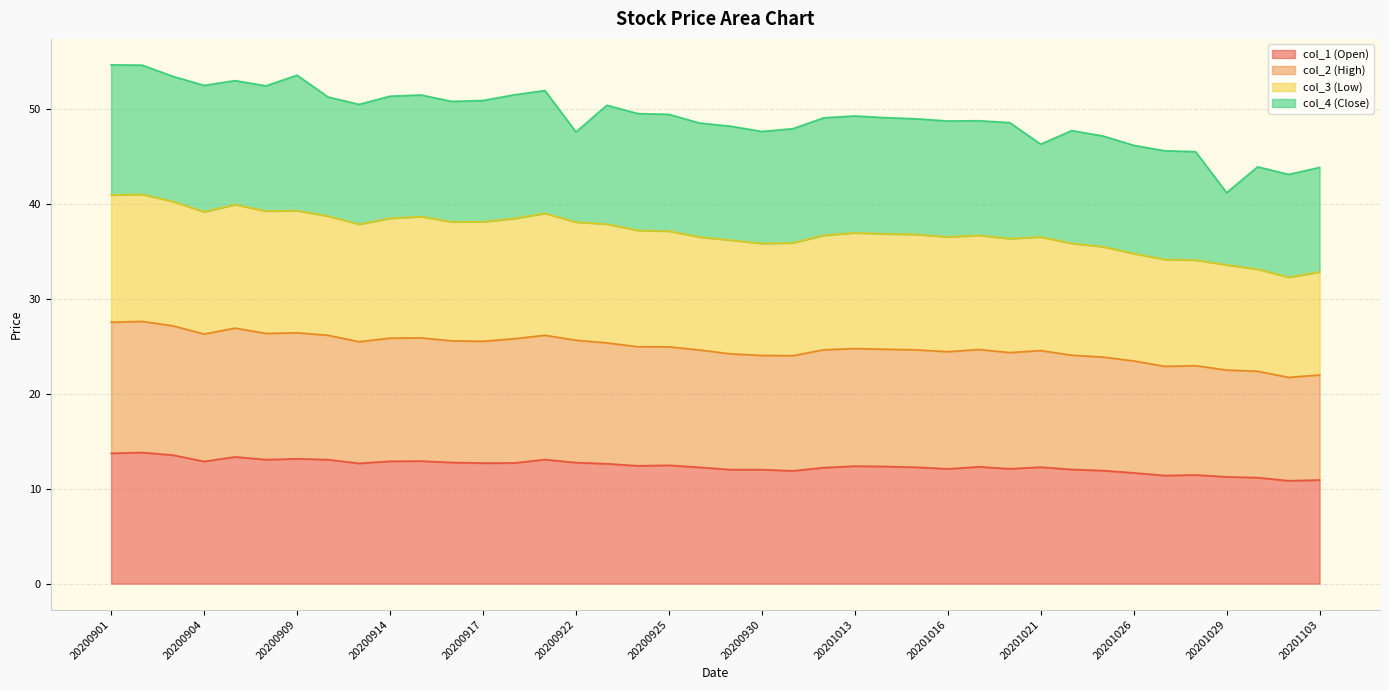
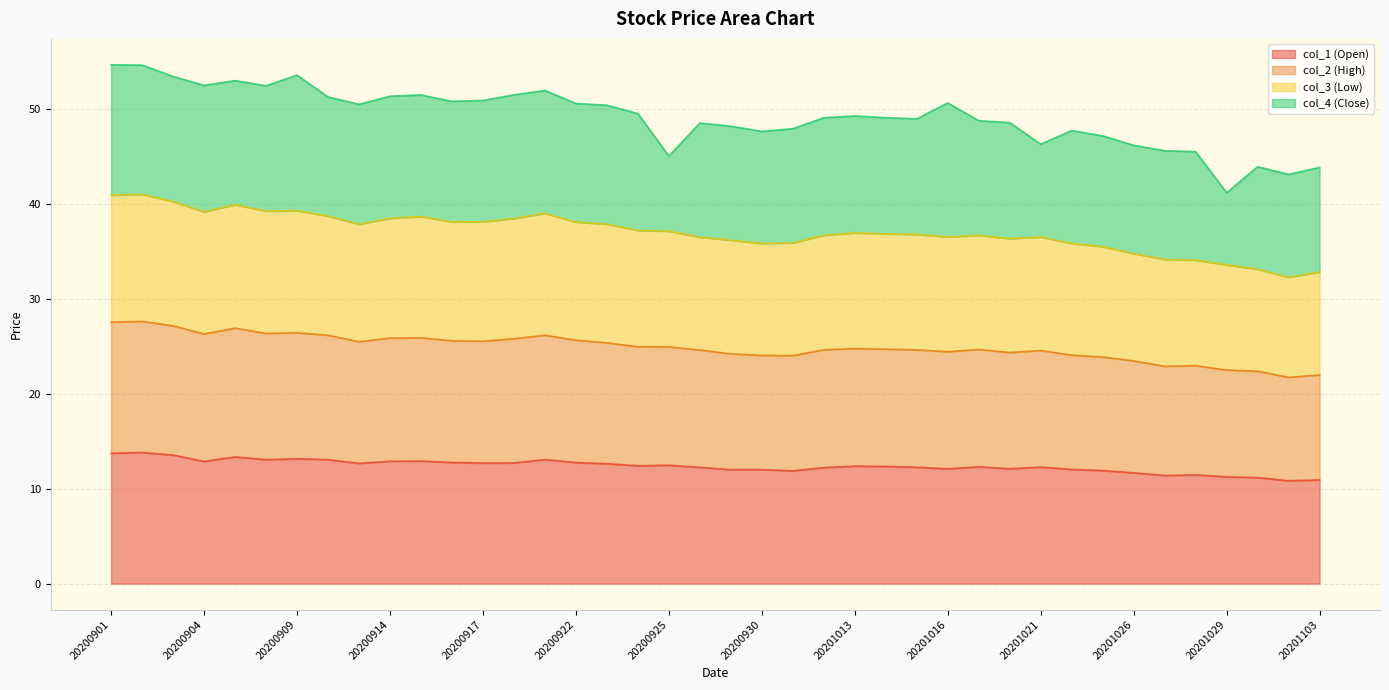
  {
    "col_4 (Close)": {
      "20200901": 14,
      "20200904": 13,
      "20200909": 14,
      "20200914": 13,
      "20200917": 13,
-     "20200922": 9,
-     "20200925": 12,
+     "20200922": 12,
+     "20200925": 8,
      "20200930": 12,
      "20201013": 12,
-     "20201016": 12,
+     "20201016": 14,
      "20201021": 10,
      "20201026": 11,
      "20201029": 8,
      "20201103": 11
    }
  }
